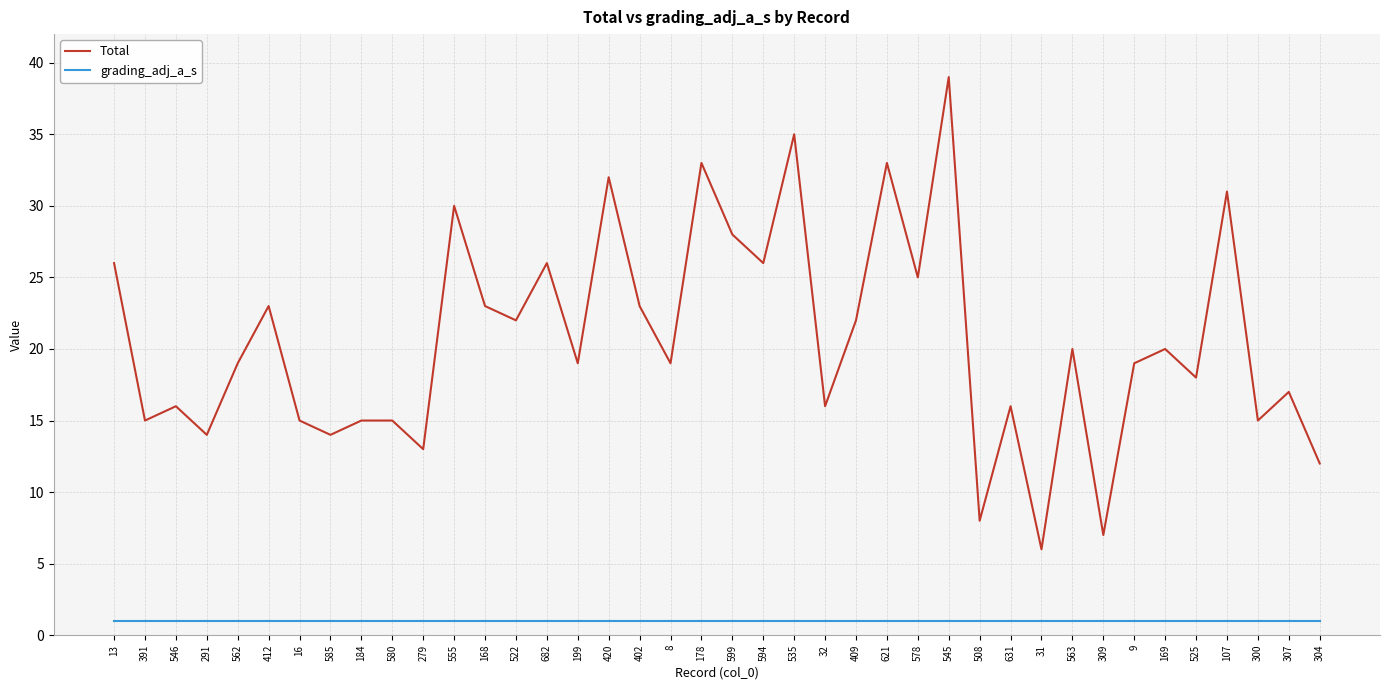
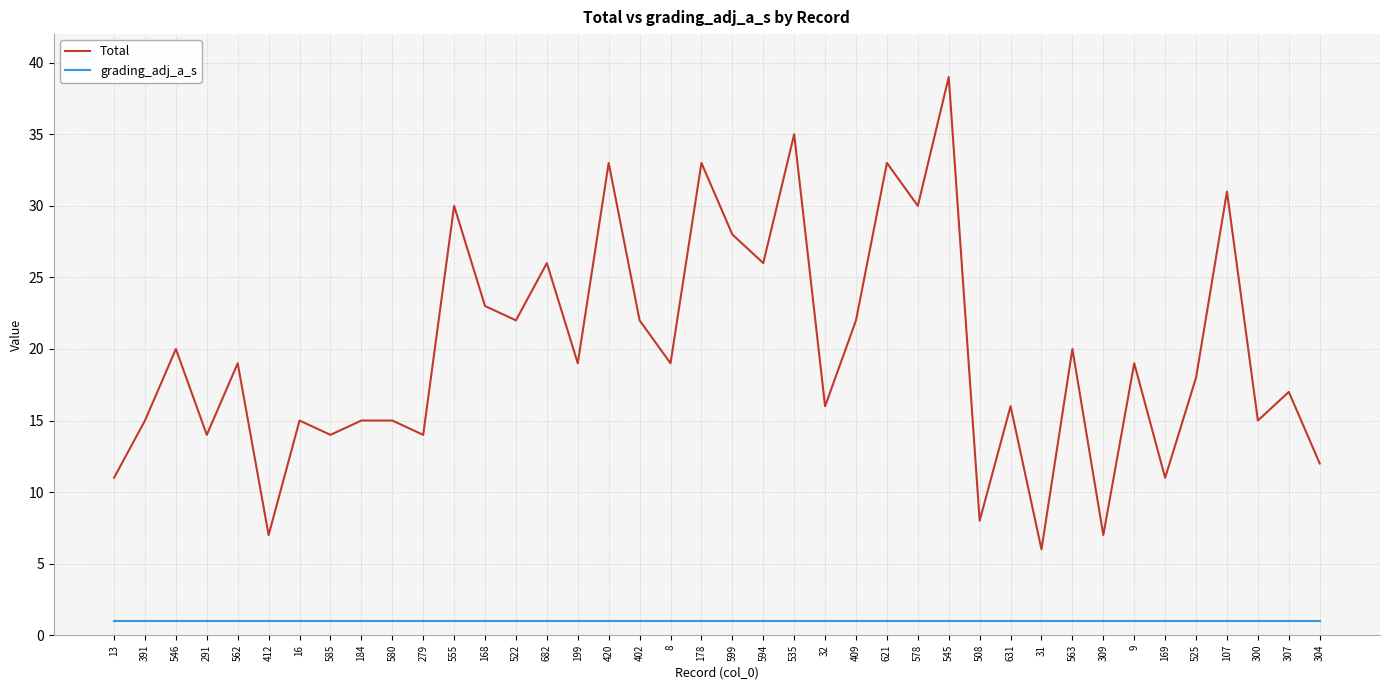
  {
    "Total": {
-     "13": 26,
+     "13": 11,
      "391": 15,
-     "546": 16,
+     "546": 20,
      "291": 14,
      "562": 19,
-     "412": 23,
+     "412": 7,
      "16": 15,
      "585": 14,
      "184": 15,
      "580": 15,
-     "279": 13,
+     "279": 14,
      "555": 30,
      "168": 23,
      "522": 22,
      "682": 26,
      "199": 19,
-     "420": 32,
-     "402": 23,
+     "420": 33,
+     "402": 22,
      "8": 19,
      "178": 33,
      "599": 28,
      "594": 26,
      "535": 35,
      "32": 16,
      "409": 22,
      "621": 33,
-     "578": 25,
+     "578": 30,
      "545": 39,
      "508": 8,
      "631": 16,
      "31": 6,
      "563": 20,
      "309": 7,
      "9": 19,
-     "169": 20,
+     "169": 11,
      "525": 18,
      "107": 31,
      "300": 15,
      "307": 17,
      "304": 12
    },
    "grading_adj_a_s": {
      "13": 1,
      "391": 1,
      "546": 1,
      "291": 1,
      "562": 1,
      "412": 1,
      "16": 1,
      "585": 1,
      "184": 1,
      "580": 1,
      "279": 1,
      "555": 1,
      "168": 1,
      "522": 1,
      "682": 1,
      "199": 1,
      "420": 1,
      "402": 1,
      "8": 1,
      "178": 1,
      "599": 1,
      "594": 1,
      "535": 1,
      "32": 1,
      "409": 1,
      "621": 1,
      "578": 1,
      "545": 1,
      "508": 1,
      "631": 1,
      "31": 1,
      "563": 1,
      "309": 1,
      "9": 1,
      "169": 1,
      "525": 1,
      "107": 1,
      "300": 1,
      "307": 1,
      "304": 1
    }
  }
